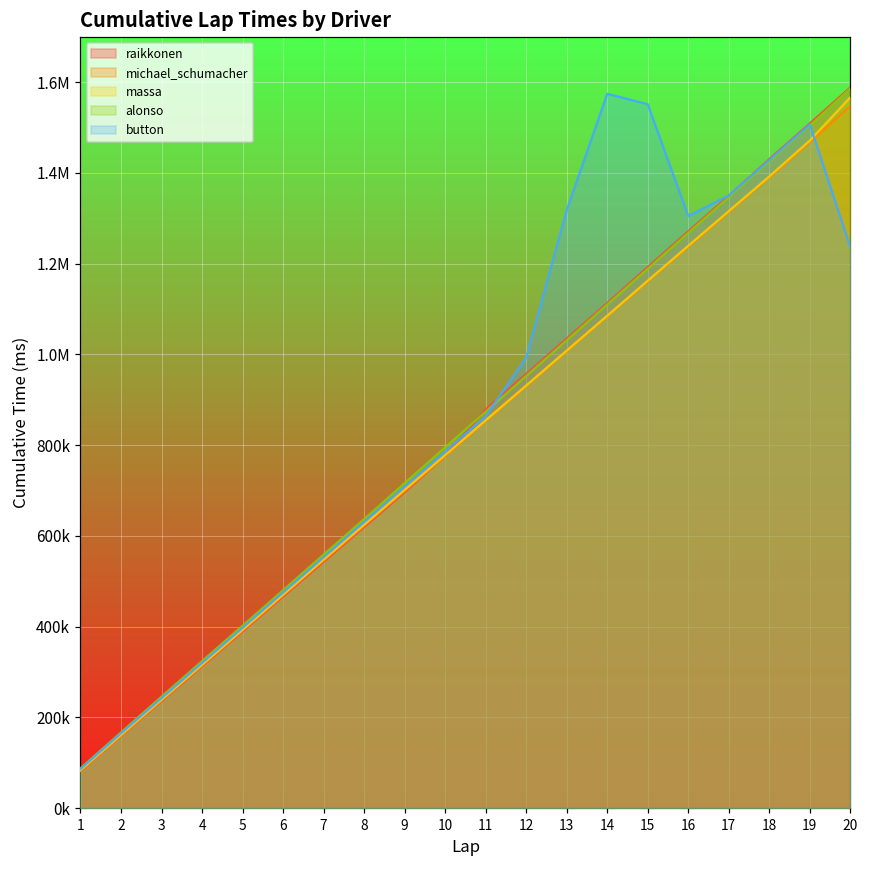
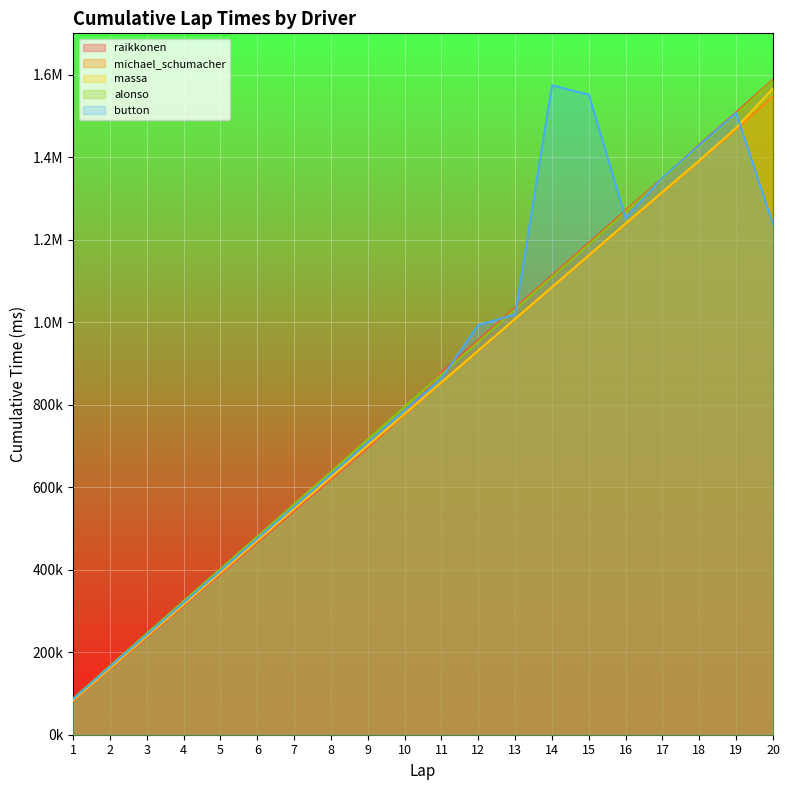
  {
    "button": {
      "9": 710000,
      "10": 790000,
      "11": 860000,
      "12": 990000,
-     "13": 1320000,
+     "13": 1020000,
      "14": 1570000,
      "15": 1550000,
-     "16": 1300000,
+     "16": 1250000,
      "20": 1240000
    }
  }
